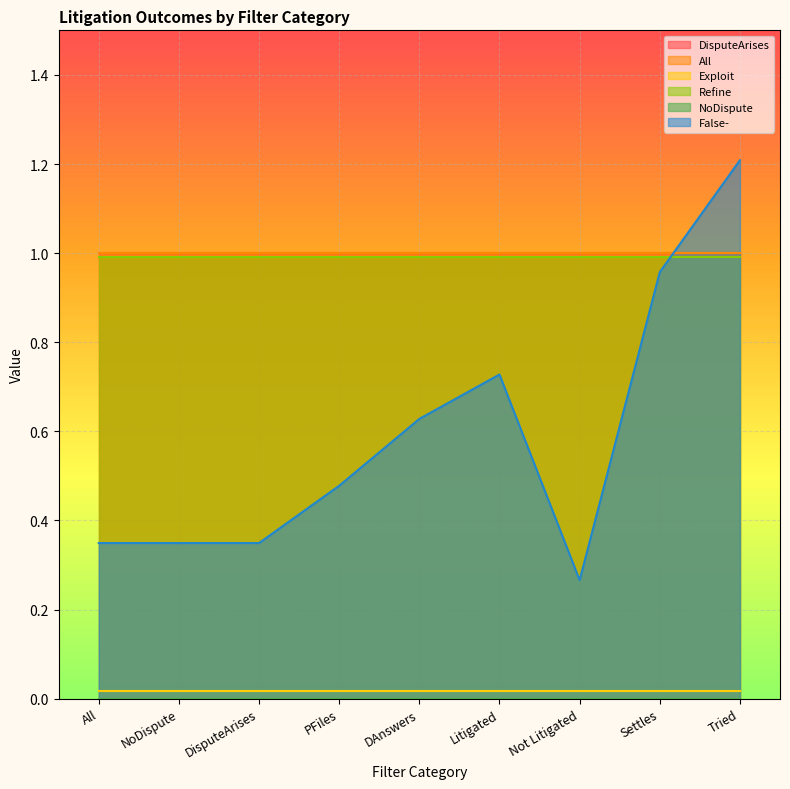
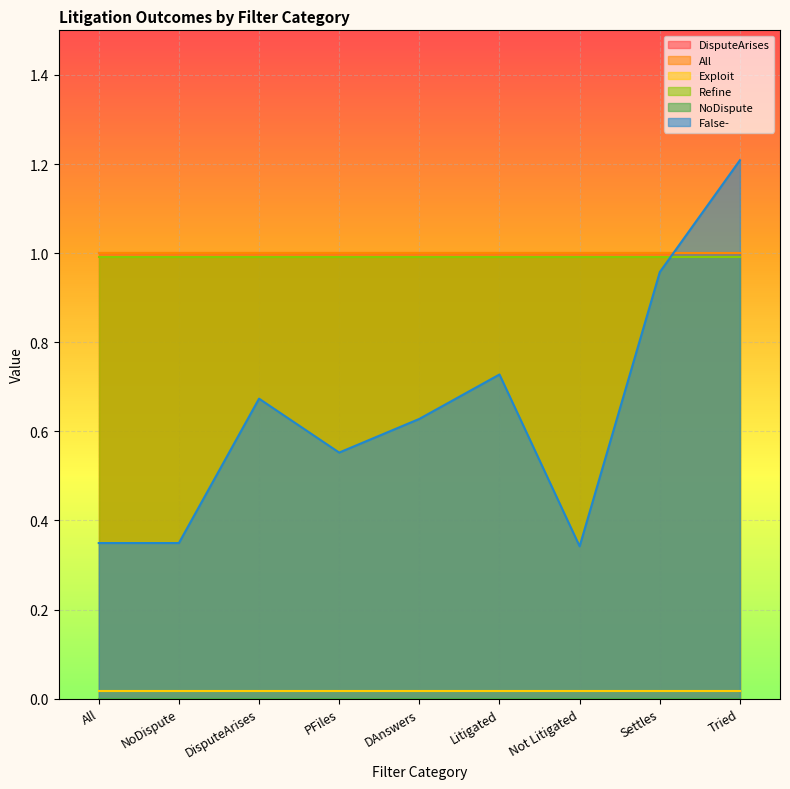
  {
    "Refine": {
      "All": 0.99,
      "NoDispute": 0.99,
      "DisputeArises": 0.99,
      "PFiles": 0.99,
      "DAnswers": 0.99,
      "Litigated": 0.99,
      "Not Litigated": 0.99,
      "Settles": 0.99,
      "Tried": 0.99
    },
    "NoDispute": {
      "All": 0.00,
      "NoDispute": 0.00,
      "DisputeArises": 0.00,
      "PFiles": 0.00,
      "DAnswers": 0.00,
      "Litigated": 0.00,
      "Not Litigated": 0.00,
      "Settles": 0.00,
      "Tried": 0.00
    },
    "False-": {
      "All": 0.35,
      "NoDispute": 0.35,
-     "DisputeArises": 0.35,
-     "PFiles": 0.48,
+     "DisputeArises": 0.67,
+     "PFiles": 0.55,
      "DAnswers": 0.63,
      "Litigated": 0.73,
-     "Not Litigated": 0.27,
+     "Not Litigated": 0.34,
      "Settles": 0.96,
      "Tried": 1.21
    }
  }
